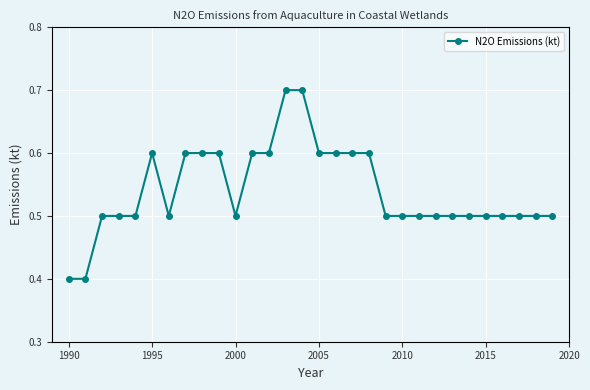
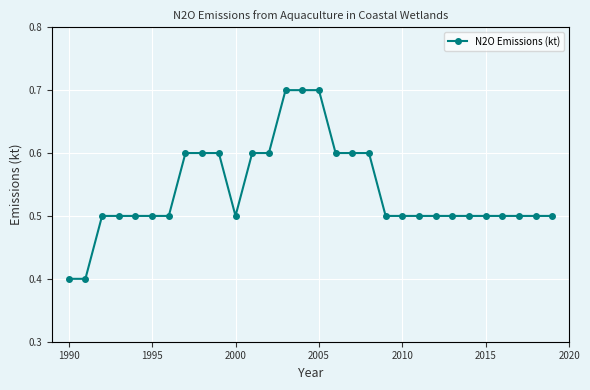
  {
    "1990": 0.4,
-   "1995": 0.6,
+   "1995": 0.5,
    "2000": 0.5,
-   "2005": 0.6,
+   "2005": 0.7,
    "2010": 0.5,
    "2015": 0.5
  }
